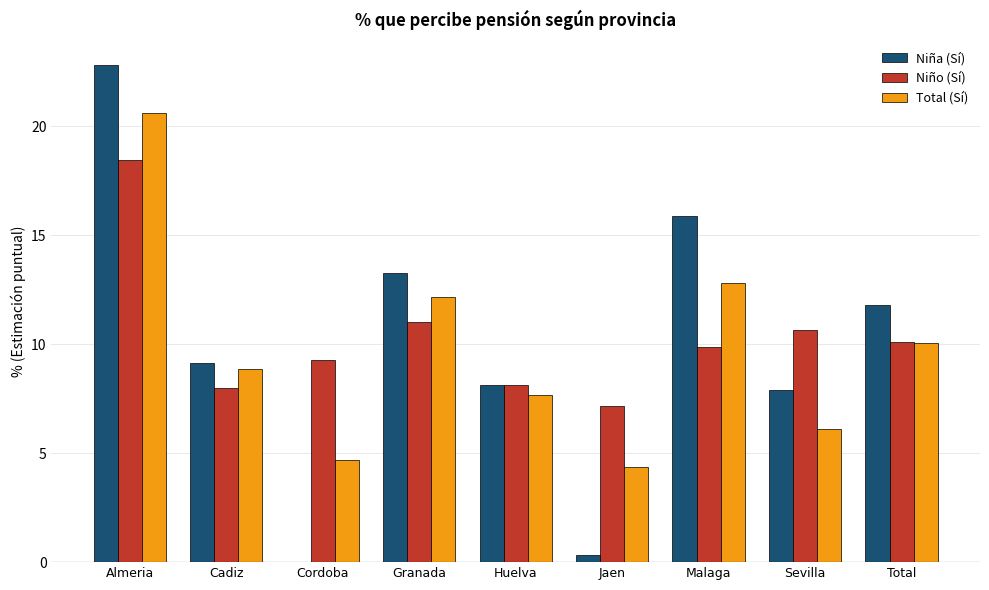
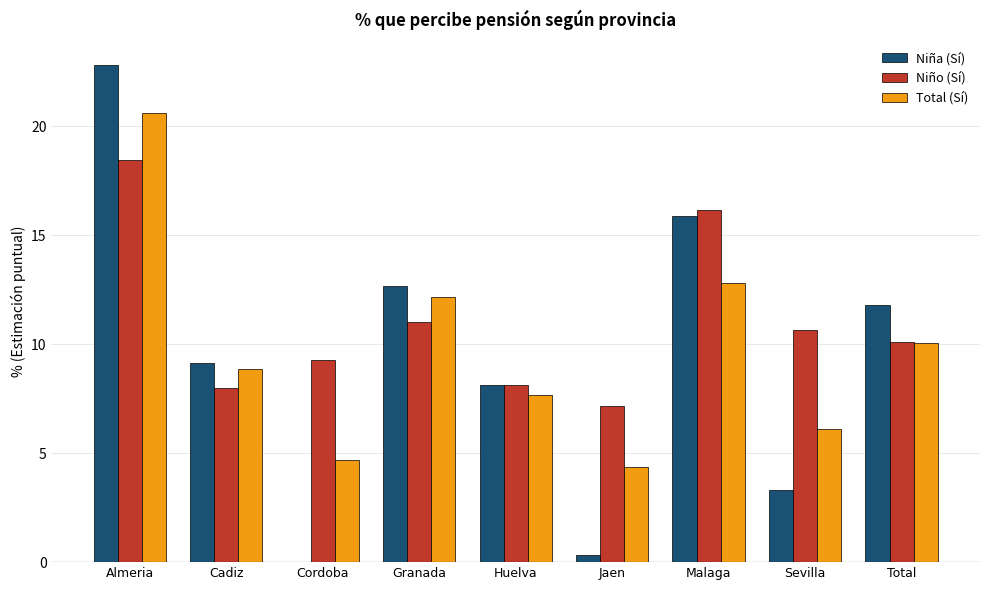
  {
    "Niña (Sí)": {
      "Almeria": 22.8,
      "Cadiz": 9.2,
      "Cordoba": 0.0,
-     "Granada": 13.3,
+     "Granada": 12.7,
      "Huelva": 8.1,
      "Jaen": 0.3,
      "Malaga": 15.9,
-     "Sevilla": 7.9,
+     "Sevilla": 3.3,
      "Total": 11.8
    },
    "Niño (Sí)": {
      "Almeria": 18.4,
      "Cadiz": 8.0,
      "Cordoba": 9.3,
      "Granada": 11.0,
      "Huelva": 8.2,
      "Jaen": 7.2,
-     "Malaga": 9.9,
+     "Malaga": 16.2,
      "Sevilla": 10.7,
      "Total": 10.1
    },
    "Total (Sí)": {
      "Almeria": 20.6,
      "Cadiz": 8.9,
      "Cordoba": 4.7,
      "Granada": 12.2,
      "Huelva": 7.7,
      "Jaen": 4.4,
      "Malaga": 12.8,
      "Sevilla": 6.1,
      "Total": 10.1
    }
  }
